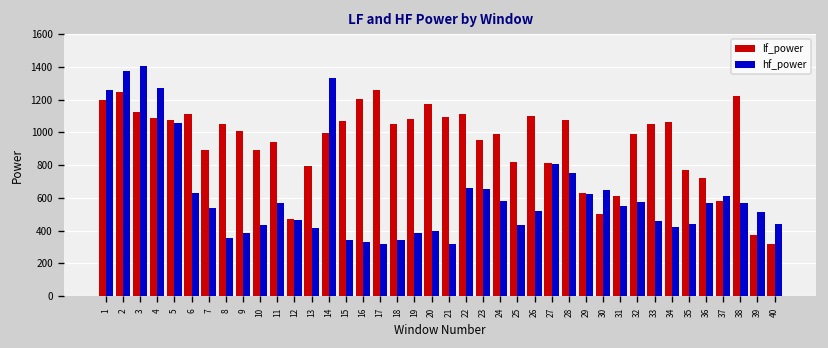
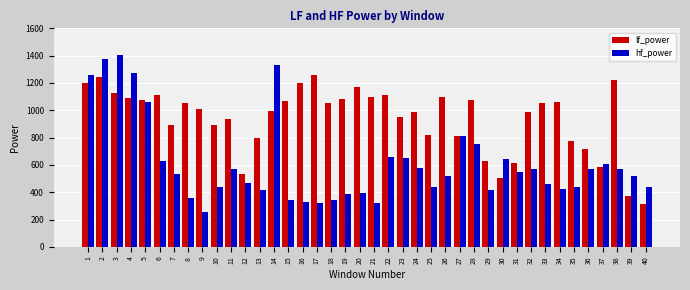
  {
    "lf_power": {
      "1": 1200,
      "2": 1240,
      "3": 1130,
      "4": 1090,
      "5": 1070,
      "6": 1110,
      "7": 890,
      "8": 1050,
      "9": 1010,
      "10": 890,
      "11": 940,
-     "12": 470,
+     "12": 530,
      "13": 800,
      "14": 990,
      "15": 1070,
      "16": 1200,
      "17": 1260,
      "18": 1050,
      "19": 1080,
      "20": 1170,
      "21": 1100,
      "22": 1110,
      "23": 950,
      "24": 990,
      "25": 820,
      "26": 1100,
      "27": 810,
      "28": 1070,
      "29": 630,
      "30": 500,
      "31": 610,
      "32": 990,
      "33": 1050,
      "34": 1060,
      "35": 770,
      "36": 720,
      "37": 580,
      "38": 1220,
      "39": 370,
      "40": 320
    },
    "hf_power": {
      "1": 1260,
      "2": 1370,
      "3": 1410,
      "4": 1270,
      "5": 1060,
      "6": 630,
      "7": 540,
      "8": 360,
-     "9": 380,
+     "9": 260,
      "10": 440,
      "11": 570,
      "12": 460,
      "13": 410,
      "14": 1330,
      "15": 340,
      "16": 330,
      "17": 320,
      "18": 340,
      "19": 390,
      "20": 400,
      "21": 320,
      "22": 660,
      "23": 650,
      "24": 580,
      "25": 440,
      "26": 520,
      "27": 810,
      "28": 750,
-     "29": 630,
+     "29": 420,
      "30": 650,
      "31": 550,
      "32": 570,
      "33": 460,
      "34": 420,
      "35": 440,
      "36": 570,
      "37": 610,
      "38": 570,
      "39": 520,
      "40": 440
    }
  }
